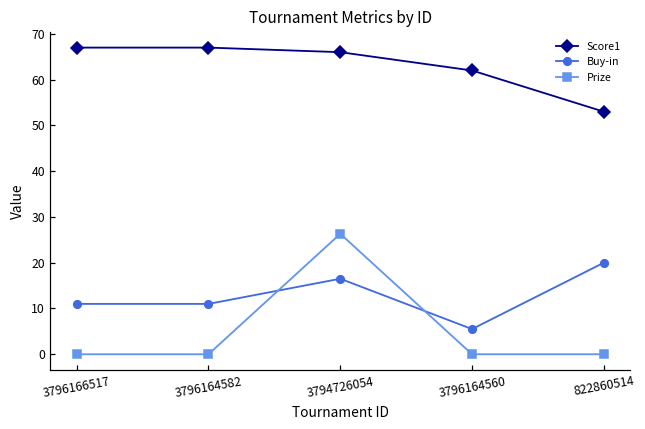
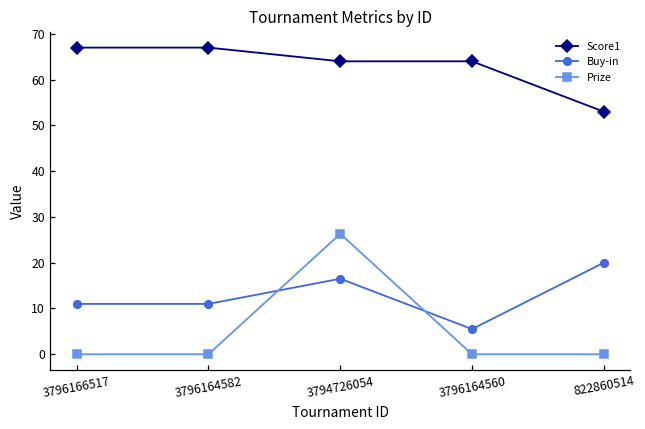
  {
    "Score1": {
      "3796166517": 67,
      "3796164582": 67,
-     "3794726054": 66,
-     "3796164560": 62,
+     "3794726054": 64,
+     "3796164560": 64,
      "822860514": 53
    }
  }
